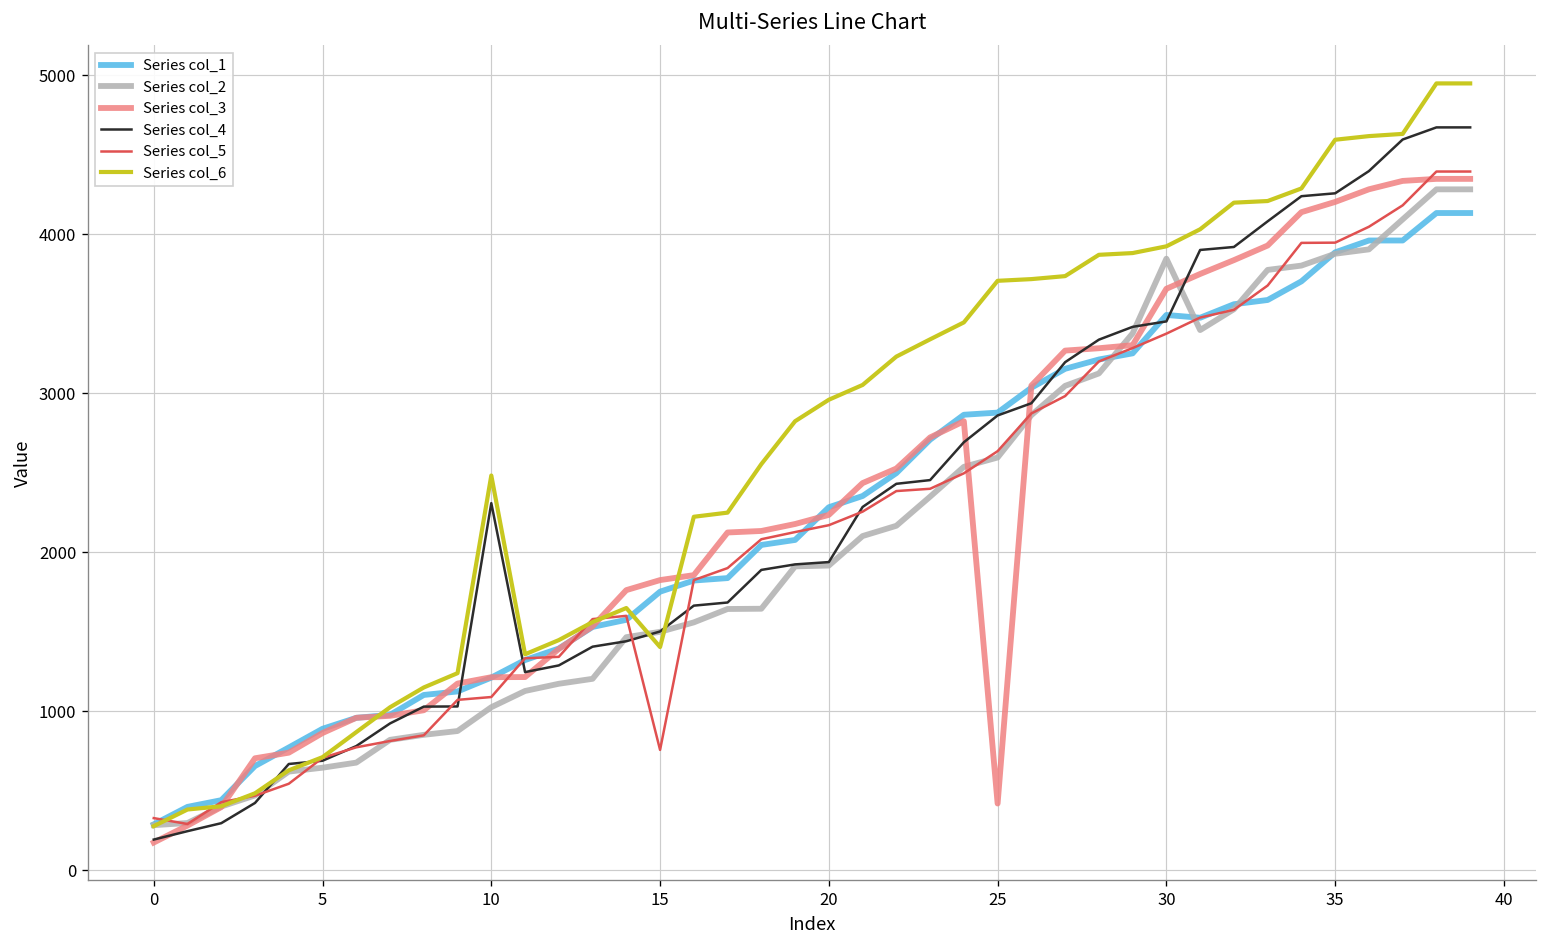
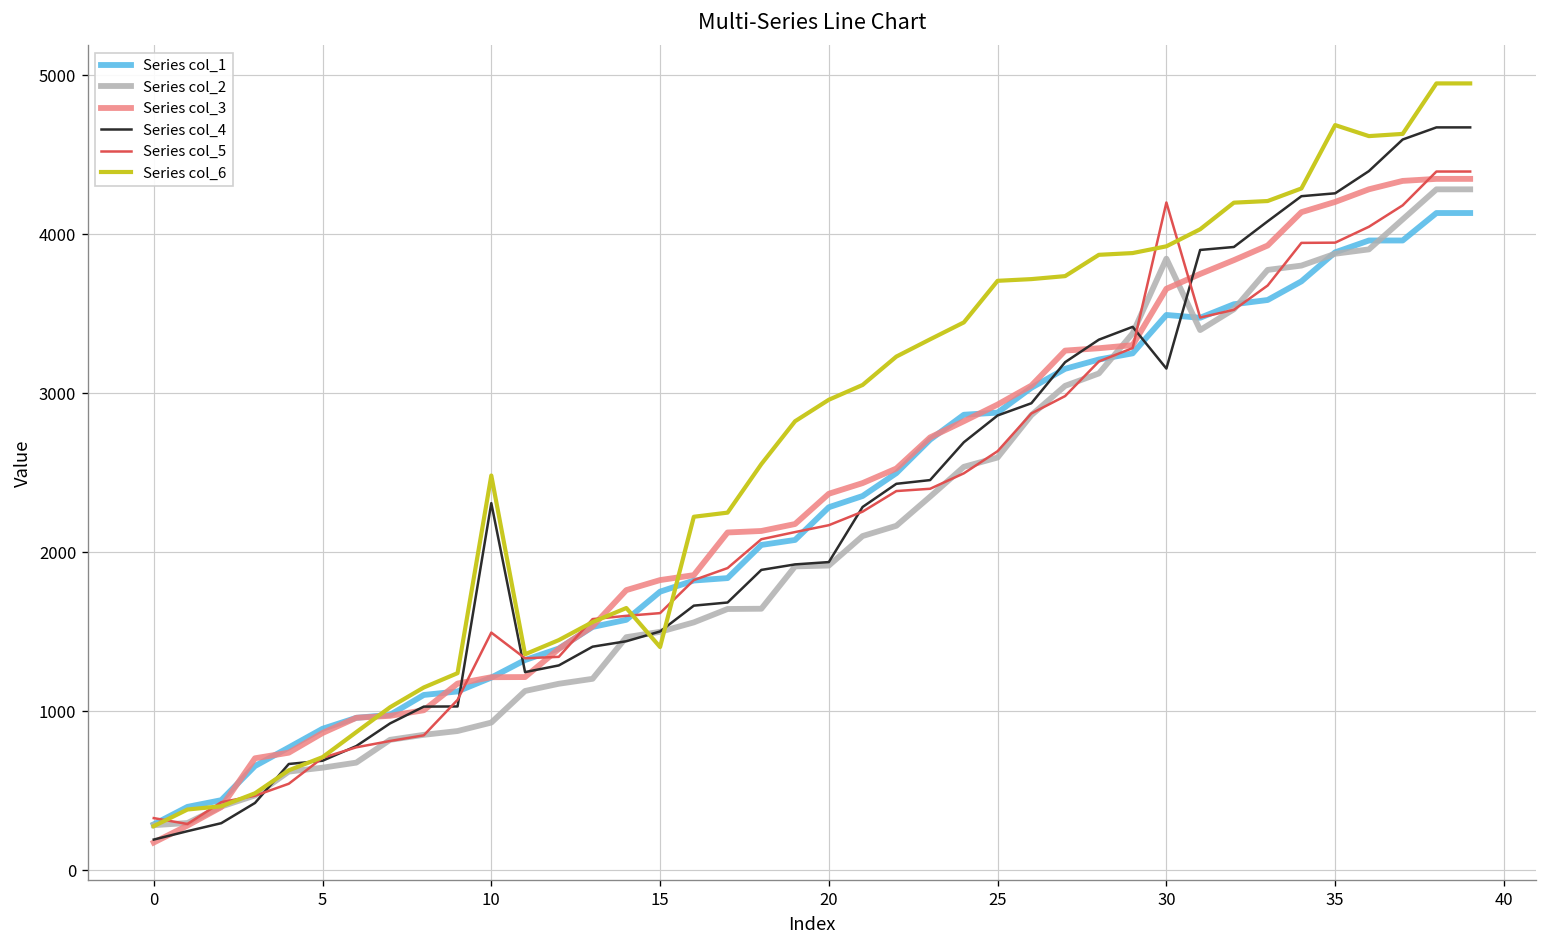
  {
    "Series col_1": {
      "5": 890,
      "15": 1750,
      "20": 2280,
      "30": 3490
    },
    "Series col_2": {
      "5": 650,
-     "10": 1030,
+     "10": 930,
      "20": 1920,
      "25": 2600,
      "30": 3850
    },
    "Series col_3": {
      "5": 860,
      "15": 1830,
-     "20": 2240,
-     "25": 420,
+     "20": 2370,
+     "25": 2930,
      "30": 3660,
      "35": 4200
    },
    "Series col_4": {
      "10": 2310,
      "20": 1940,
-     "30": 3450,
+     "30": 3160,
      "35": 4260
    },
    "Series col_5": {
      "0": 330,
-     "10": 1090,
-     "15": 760,
+     "10": 1490,
+     "15": 1620,
      "20": 2170,
      "25": 2640,
-     "30": 3380,
+     "30": 4200,
      "35": 3950
    },
    "Series col_6": {
      "10": 2480,
      "15": 1400,
      "20": 2960,
      "25": 3710,
      "30": 3920,
-     "35": 4590
+     "35": 4690
    }
  }
